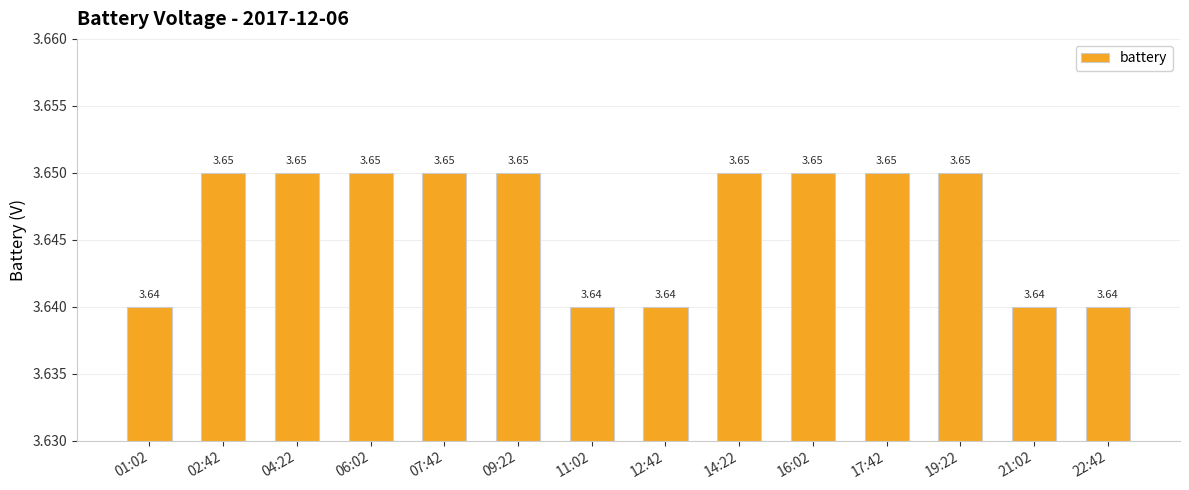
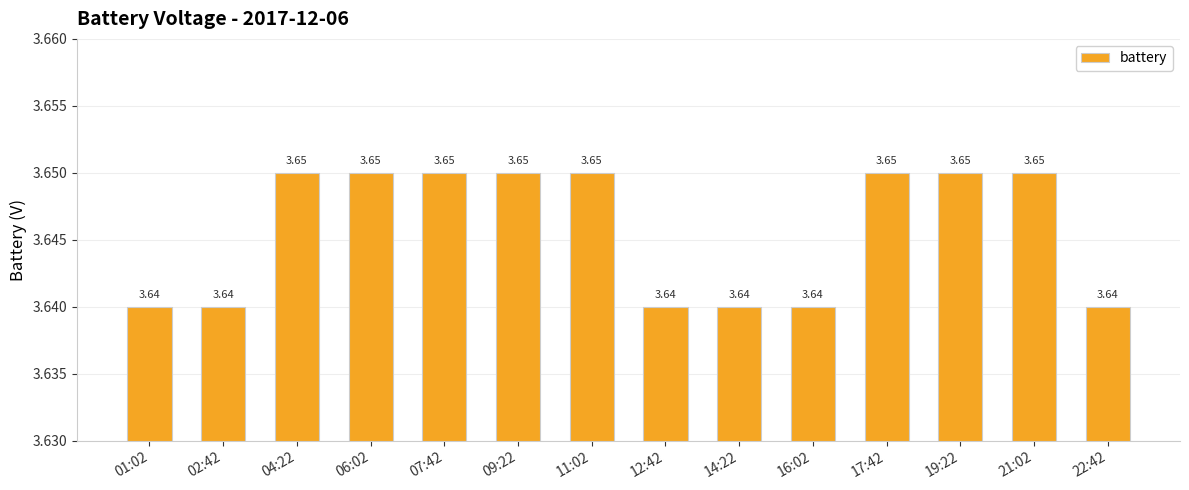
  {
    "01:02": 3.64,
-   "02:42": 3.65,
+   "02:42": 3.64,
    "04:22": 3.65,
    "06:02": 3.65,
    "07:42": 3.65,
    "09:22": 3.65,
-   "11:02": 3.64,
+   "11:02": 3.65,
    "12:42": 3.64,
-   "14:22": 3.65,
-   "16:02": 3.65,
+   "14:22": 3.64,
+   "16:02": 3.64,
    "17:42": 3.65,
    "19:22": 3.65,
-   "21:02": 3.64,
+   "21:02": 3.65,
    "22:42": 3.64
  }
